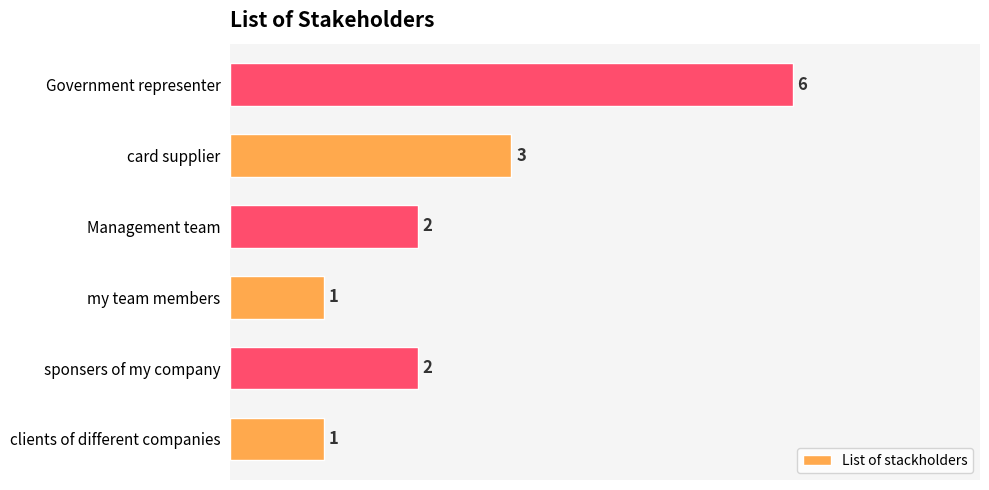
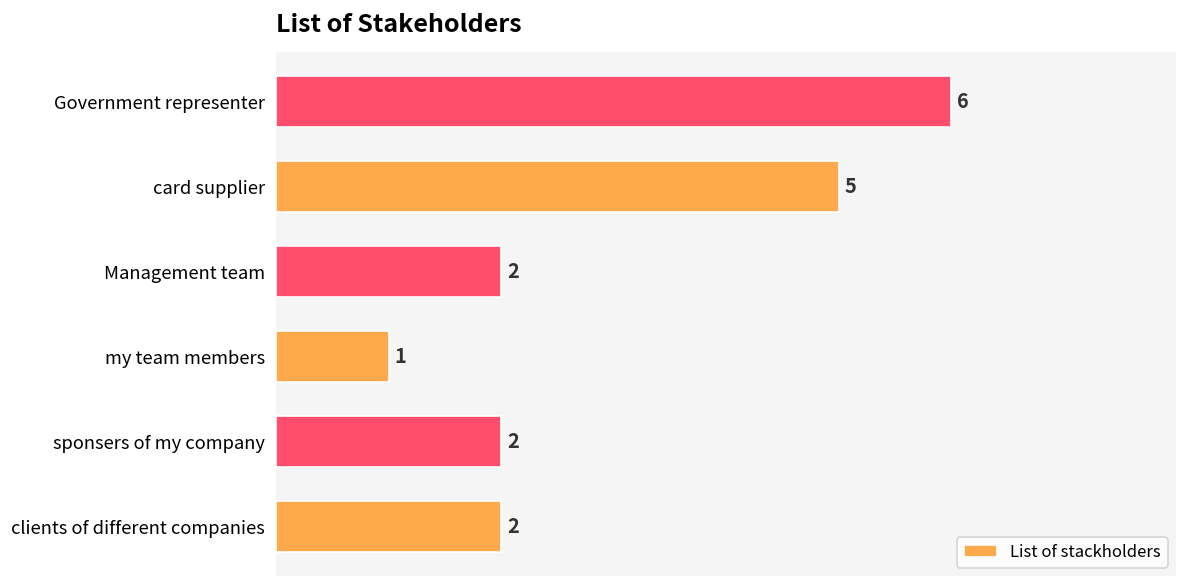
  {
    "Government representer": 6,
-   "card supplier": 3,
+   "card supplier": 5,
    "Management team": 2,
    "my team members": 1,
    "sponsers of my company": 2,
-   "clients of different companies": 1
+   "clients of different companies": 2
  }
